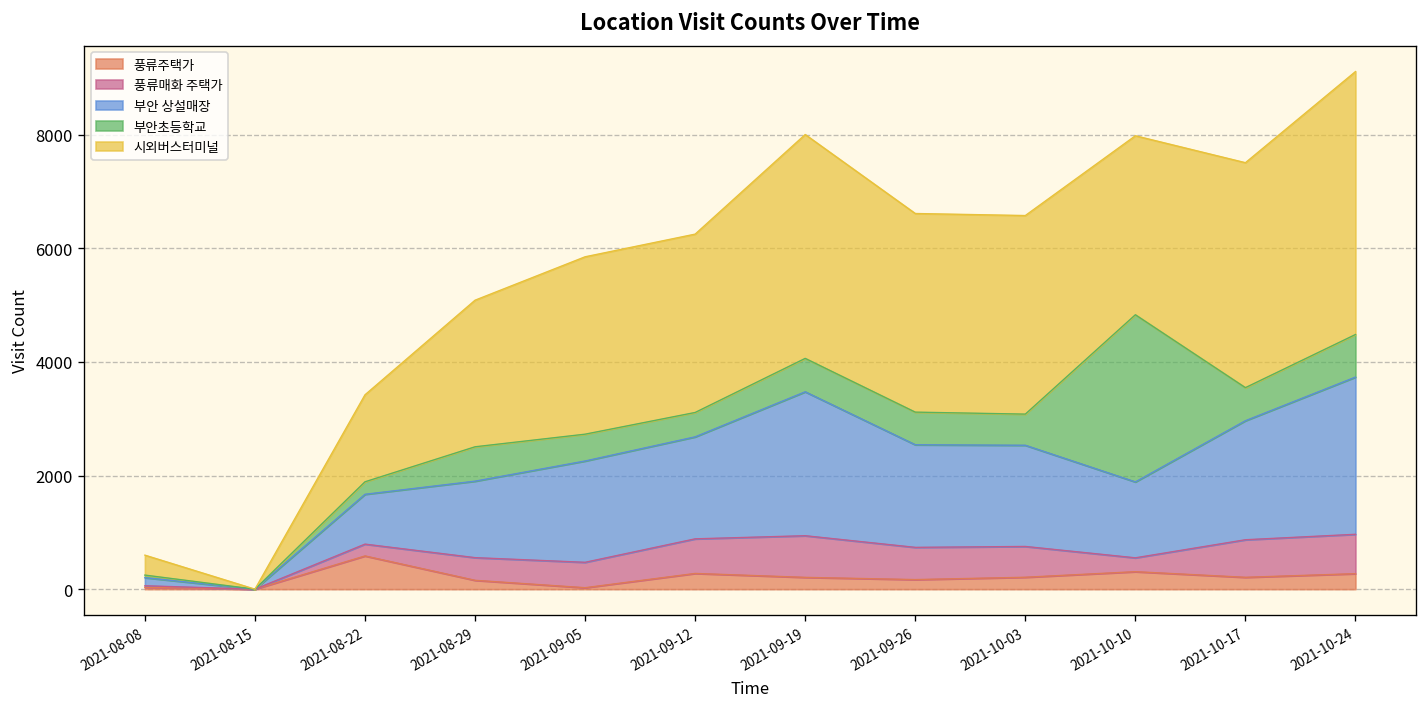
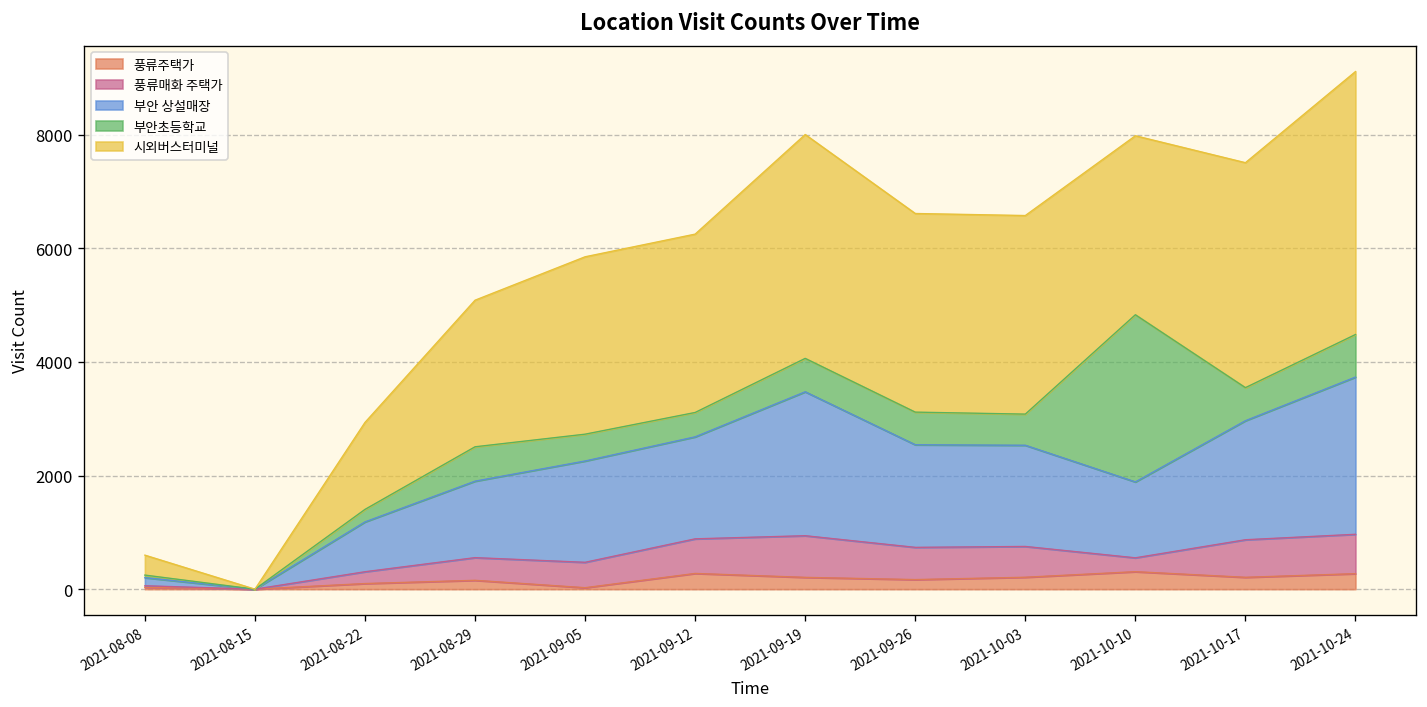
  {
    "풍류주택가": {
-     "2021-08-22": 600,
+     "2021-08-22": 100,
      "2021-08-29": 200,
      "2021-09-05": 0,
      "2021-09-12": 300,
      "2021-09-19": 200,
      "2021-09-26": 200,
      "2021-10-03": 200,
      "2021-10-10": 300,
      "2021-10-17": 200,
      "2021-10-24": 300
    },
    "풍류매화 주택가": {
      "2021-08-22": 200,
      "2021-08-29": 400,
      "2021-09-05": 400,
      "2021-09-12": 600,
      "2021-09-19": 700,
      "2021-09-26": 600,
      "2021-10-03": 500,
      "2021-10-10": 200,
      "2021-10-17": 700,
      "2021-10-24": 700
    },
    "부안 상설매장": {
      "2021-08-22": 900,
      "2021-08-29": 1300,
      "2021-09-05": 1800,
      "2021-09-12": 1800,
      "2021-09-19": 2500,
      "2021-09-26": 1800,
      "2021-10-03": 1800,
      "2021-10-10": 1300,
      "2021-10-17": 2100,
      "2021-10-24": 2800
    },
    "부안초등학교": {
      "2021-08-22": 200,
      "2021-08-29": 600,
      "2021-09-05": 500,
      "2021-09-12": 400,
      "2021-09-19": 600,
      "2021-09-26": 600,
      "2021-10-03": 500,
      "2021-10-10": 2900,
      "2021-10-17": 600,
      "2021-10-24": 700
    },
    "시외버스터미널": {
      "2021-08-08": 400,
      "2021-08-22": 1500,
      "2021-08-29": 2600,
      "2021-09-05": 3100,
      "2021-09-12": 3100,
      "2021-09-19": 3900,
      "2021-09-26": 3500,
      "2021-10-03": 3500,
      "2021-10-10": 3200,
      "2021-10-17": 4000,
      "2021-10-24": 4600
    }
  }
